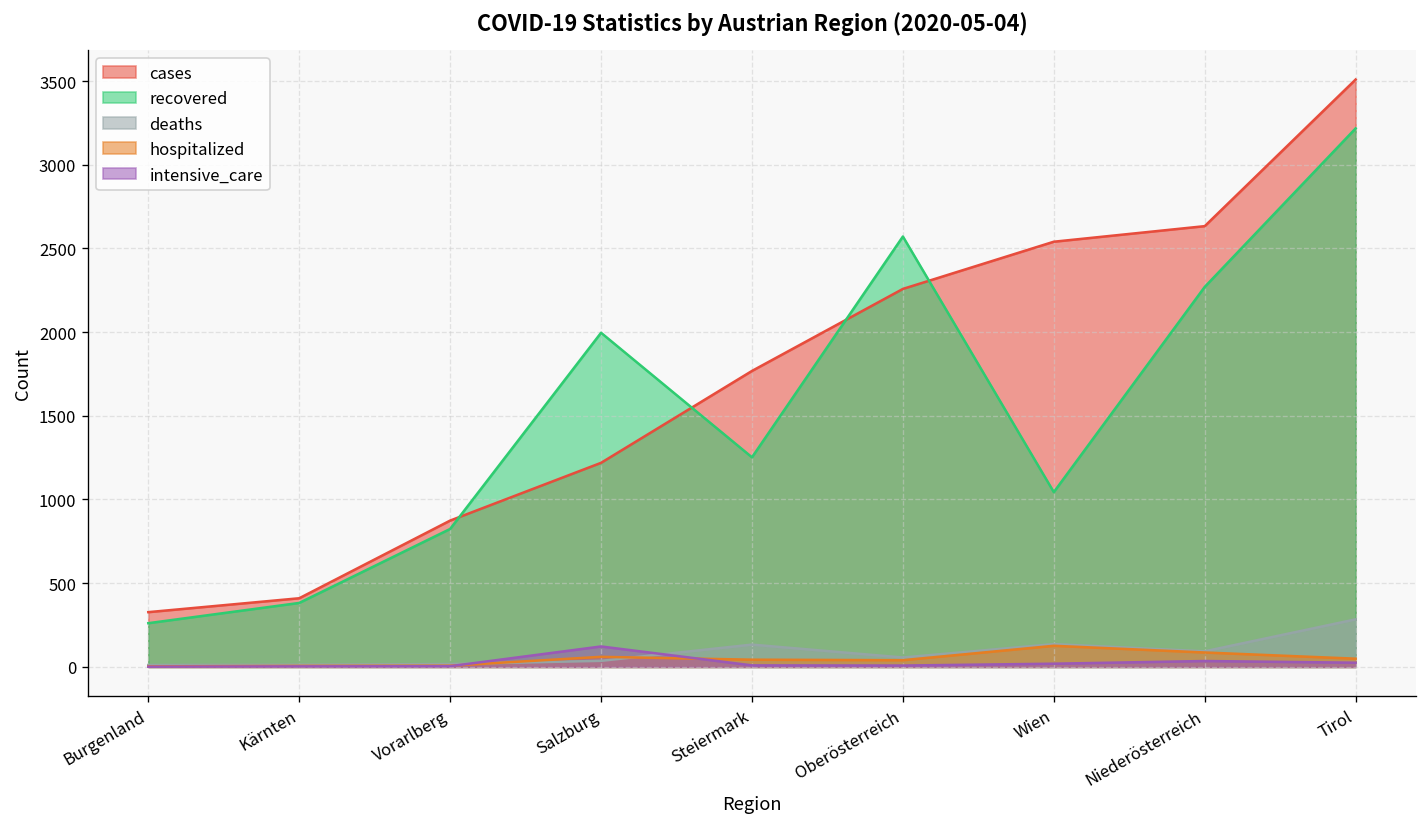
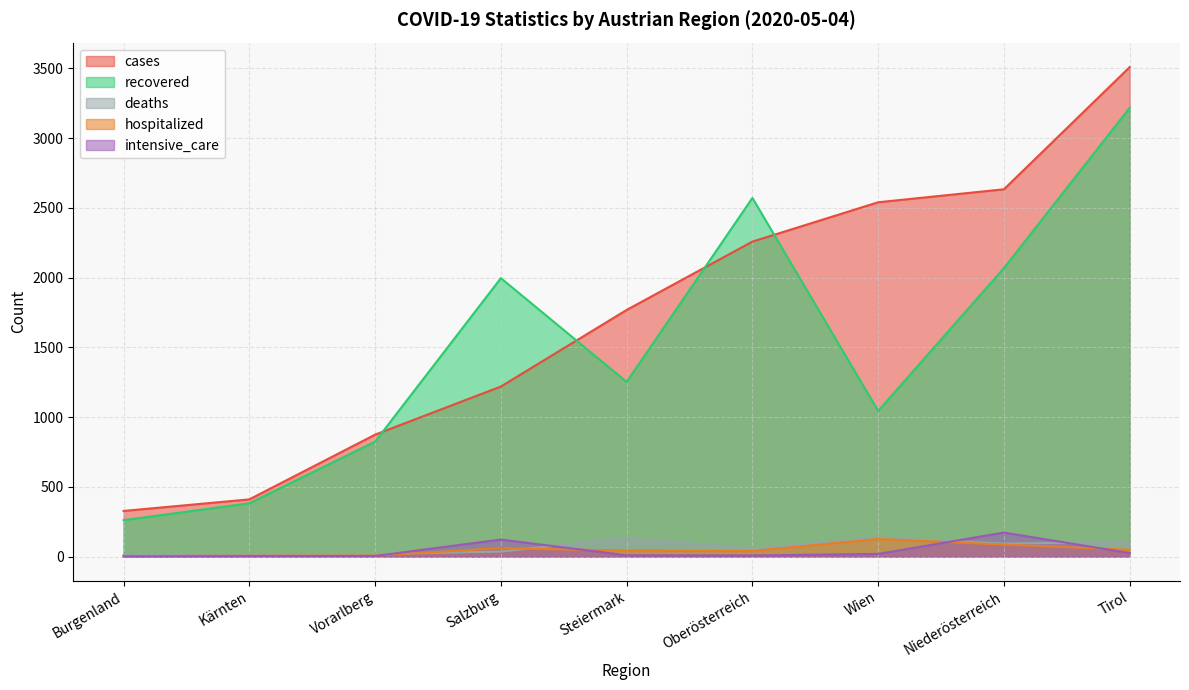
  {
    "recovered": {
      "Burgenland": 260,
      "Kärnten": 380,
      "Vorarlberg": 820,
      "Salzburg": 2000,
      "Steiermark": 1250,
      "Oberösterreich": 2570,
      "Wien": 1040,
-     "Niederösterreich": 2270,
+     "Niederösterreich": 2070,
      "Tirol": 3220
    },
    "deaths": {
      "Salzburg": 40,
      "Steiermark": 130,
-     "Tirol": 280
+     "Tirol": 110
    },
    "intensive_care": {
      "Salzburg": 120,
      "Steiermark": 10,
      "Oberösterreich": 10,
      "Wien": 20,
-     "Niederösterreich": 40,
+     "Niederösterreich": 170,
      "Tirol": 30
    }
  }
